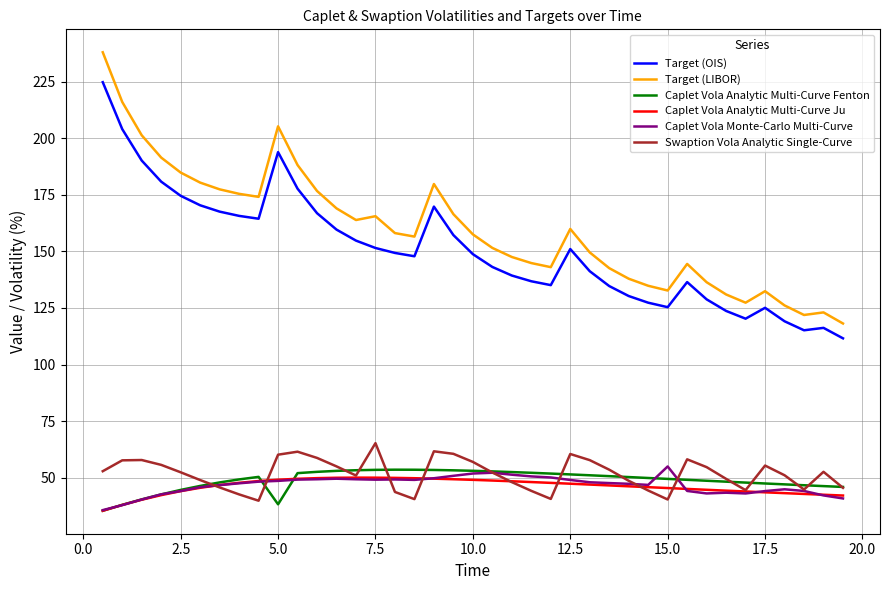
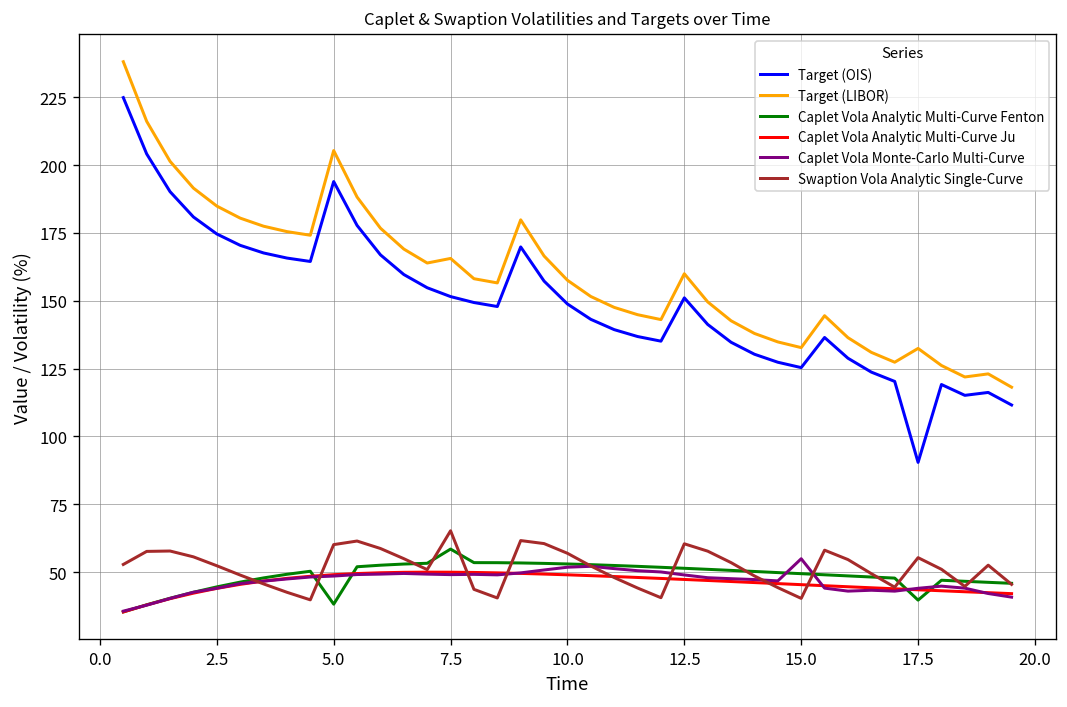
  {
    "Target (OIS)": {
      "2.5": 175,
      "5.0": 194,
      "7.5": 152,
      "10.0": 149,
      "12.5": 151,
      "15.0": 125,
-     "17.5": 125
+     "17.5": 90
    },
    "Target (LIBOR)": {
      "2.5": 185,
      "5.0": 205,
      "7.5": 166,
      "10.0": 158,
      "12.5": 160,
      "15.0": 133,
      "17.5": 132
    },
    "Caplet Vola Analytic Multi-Curve Fenton": {
      "5.0": 38,
-     "7.5": 53,
+     "7.5": 58,
      "10.0": 53,
      "12.5": 51,
      "15.0": 49,
-     "17.5": 47
+     "17.5": 40
    },
    "Caplet Vola Analytic Multi-Curve Ju": {
      "10.0": 49,
      "12.5": 47,
      "15.0": 45
    },
    "Caplet Vola Monte-Carlo Multi-Curve": {
      "10.0": 52,
      "12.5": 49,
      "15.0": 55
    },
    "Swaption Vola Analytic Single-Curve": {
      "2.5": 52,
      "5.0": 60,
      "7.5": 65,
      "10.0": 57,
      "12.5": 60,
      "15.0": 40,
      "17.5": 55
    }
  }
